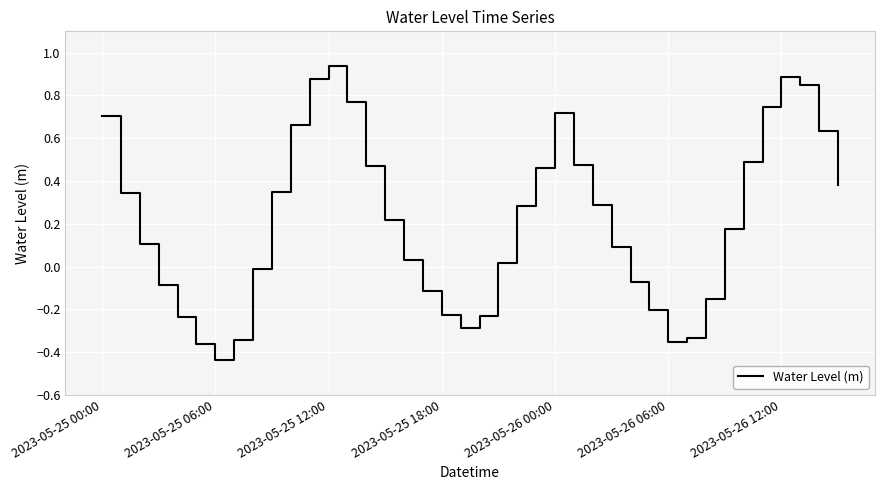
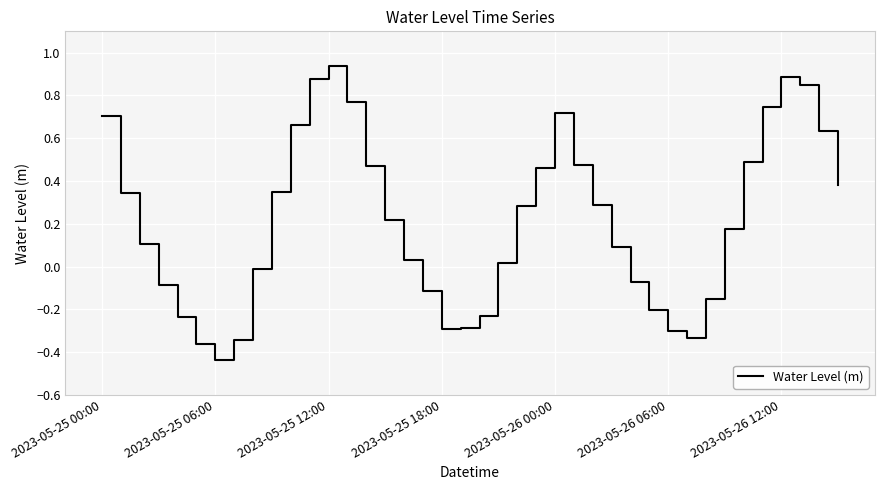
  {
    "2023-05-25 00:00": 0.70,
    "2023-05-25 06:00": -0.44,
    "2023-05-25 12:00": 0.94,
-   "2023-05-25 18:00": -0.23,
+   "2023-05-25 18:00": -0.29,
    "2023-05-26 00:00": 0.72,
-   "2023-05-26 06:00": -0.35,
+   "2023-05-26 06:00": -0.30,
    "2023-05-26 12:00": 0.89
  }
